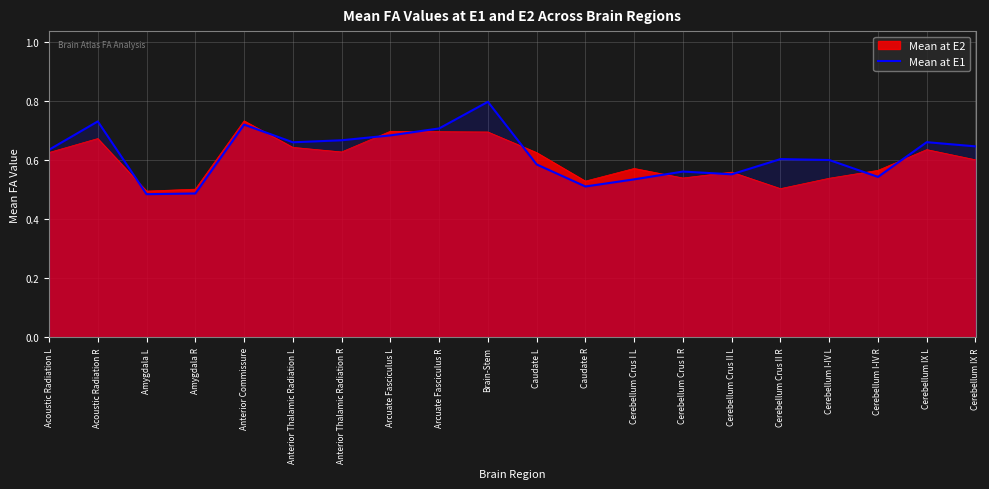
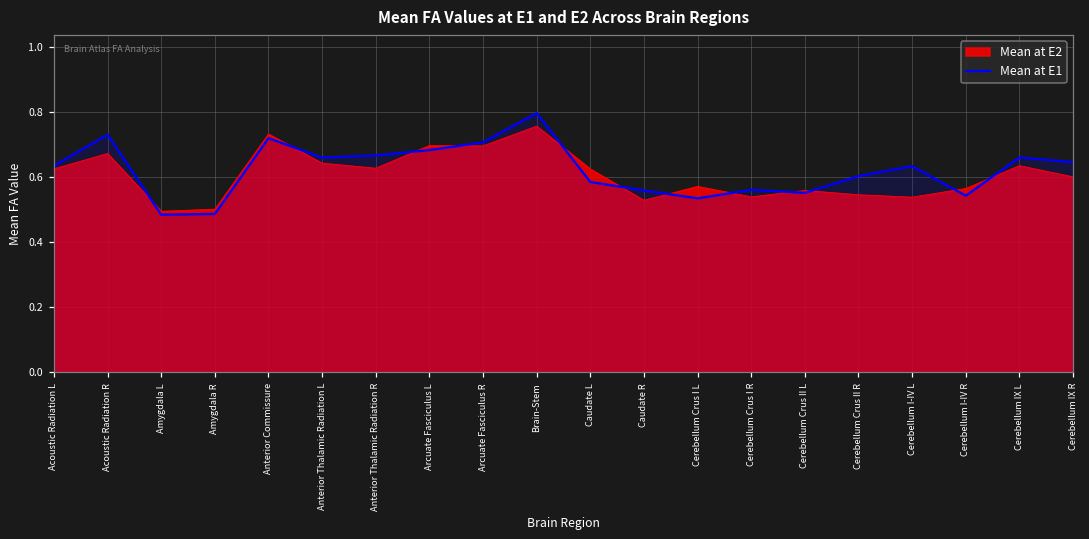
  {
    "Mean at E2": {
      "Acoustic Radiation L": 0.63,
      "Acoustic Radiation R": 0.67,
      "Amygdala L": 0.49,
      "Amygdala R": 0.50,
      "Anterior Commissure": 0.73,
      "Anterior Thalamic Radiation L": 0.64,
      "Anterior Thalamic Radiation R": 0.63,
      "Arcuate Fasciculus L": 0.70,
      "Arcuate Fasciculus R": 0.70,
-     "Brain-Stem": 0.69,
+     "Brain-Stem": 0.76,
      "Caudate L": 0.62,
      "Caudate R": 0.53,
      "Cerebellum Crus I L": 0.57,
      "Cerebellum Crus I R": 0.54,
-     "Cerebellum Crus II R": 0.50,
+     "Cerebellum Crus II R": 0.55,
      "Cerebellum I-IV L": 0.54,
      "Cerebellum I-IV R": 0.56,
      "Cerebellum IX L": 0.64,
      "Cerebellum IX R": 0.60
    },
    "Mean at E1": {
      "Acoustic Radiation L": 0.63,
      "Acoustic Radiation R": 0.73,
      "Amygdala L": 0.48,
      "Amygdala R": 0.49,
      "Anterior Commissure": 0.72,
      "Anterior Thalamic Radiation L": 0.66,
      "Anterior Thalamic Radiation R": 0.67,
      "Arcuate Fasciculus L": 0.68,
      "Arcuate Fasciculus R": 0.71,
      "Brain-Stem": 0.80,
      "Caudate L": 0.58,
-     "Caudate R": 0.51,
+     "Caudate R": 0.56,
      "Cerebellum Crus I L": 0.53,
      "Cerebellum Crus I R": 0.56,
      "Cerebellum Crus II R": 0.60,
-     "Cerebellum I-IV L": 0.60,
+     "Cerebellum I-IV L": 0.63,
      "Cerebellum I-IV R": 0.54,
      "Cerebellum IX L": 0.66,
      "Cerebellum IX R": 0.65
    }
  }
